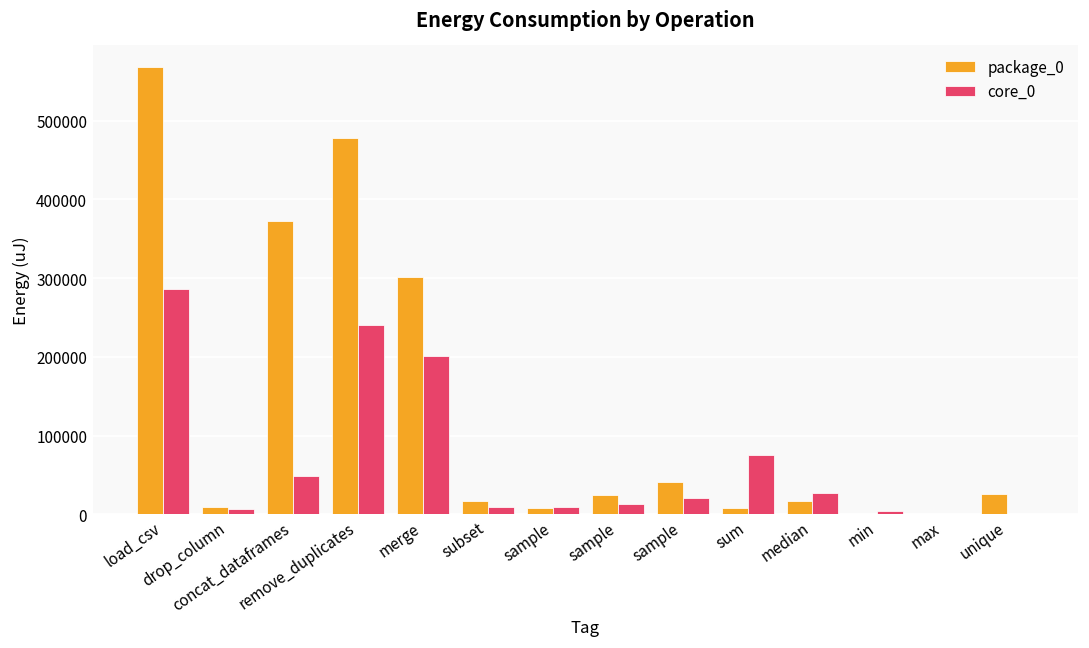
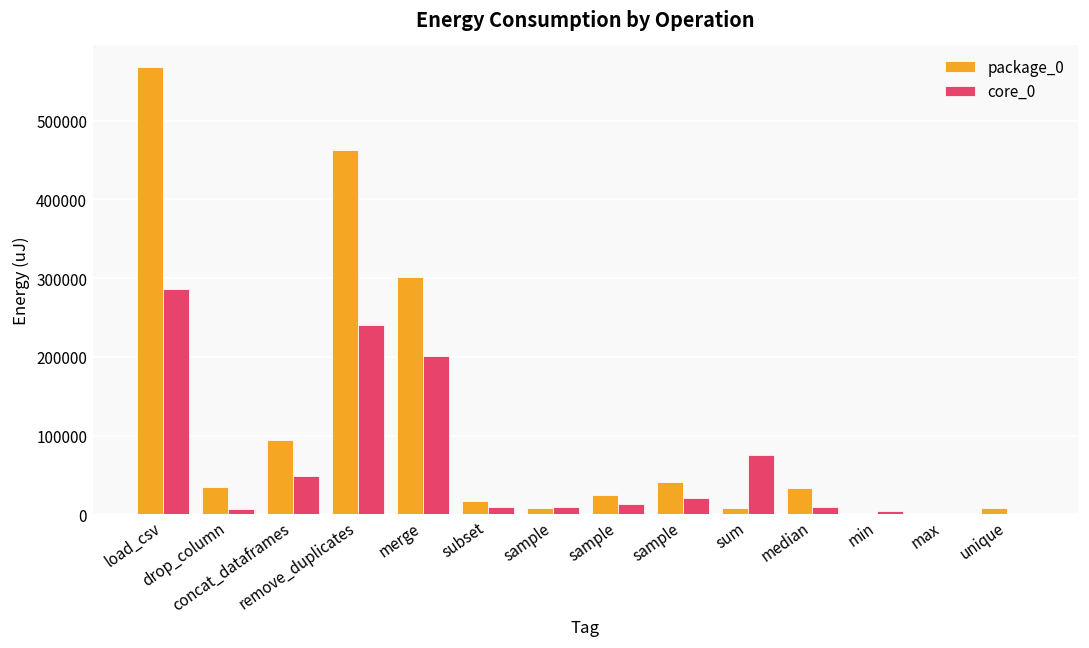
  {
    "package_0": {
      "load_csv": 570000,
-     "drop_column": 10000,
-     "concat_dataframes": 370000,
-     "remove_duplicates": 480000,
+     "drop_column": 40000,
+     "concat_dataframes": 90000,
+     "remove_duplicates": 460000,
      "merge": 300000,
      "subset": 20000,
      "sum": 10000,
-     "median": 20000,
+     "median": 30000,
      "min": 0,
      "max": 0,
-     "unique": 30000
+     "unique": 10000
    },
    "core_0": {
      "load_csv": 290000,
      "drop_column": 10000,
      "concat_dataframes": 50000,
      "remove_duplicates": 240000,
      "merge": 200000,
      "subset": 10000,
      "sum": 70000,
-     "median": 30000,
+     "median": 10000,
      "min": 0,
      "max": 0,
      "unique": 0
    }
  }
